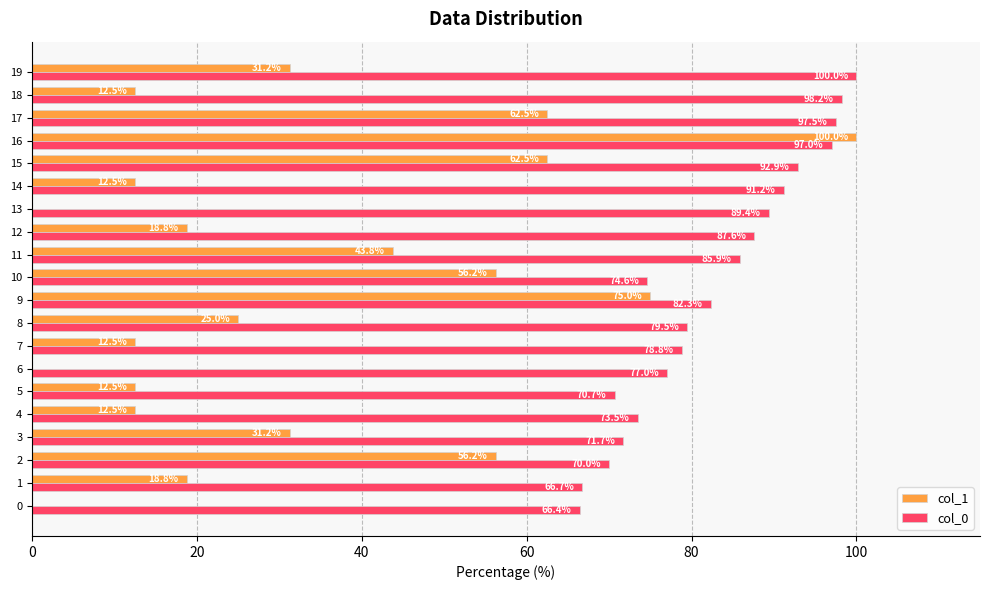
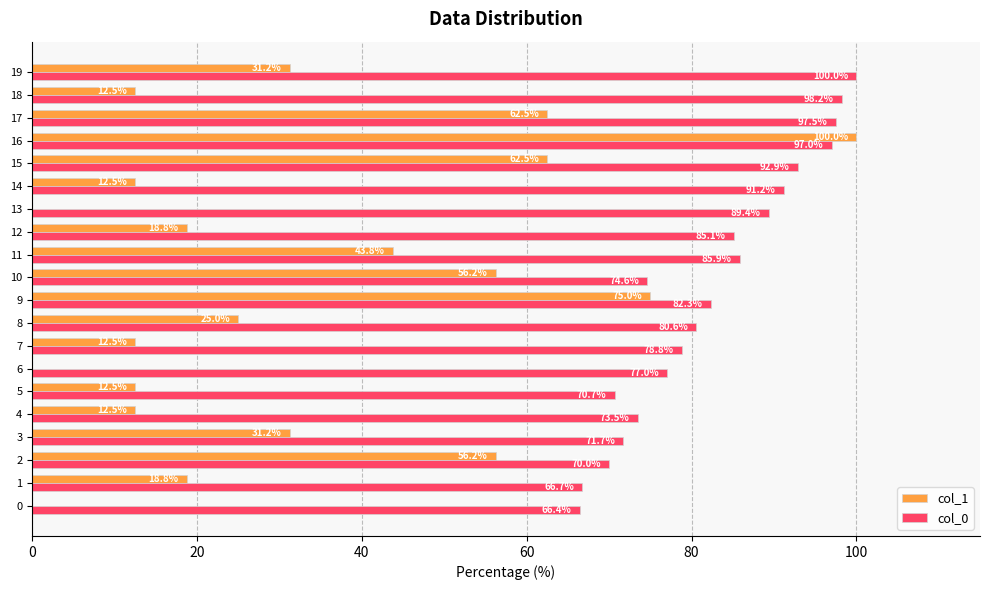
  {
    "col_1": {
      "19": "31.2%",
      "18": "12.5%",
      "17": "62.5%",
      "16": "100.0%",
      "15": "62.5%",
      "14": "12.5%",
      "12": "18.8%",
      "11": "43.8%",
      "10": "56.2%",
      "9": "75.0%",
      "8": "25.0%",
      "7": "12.5%",
      "5": "12.5%",
      "4": "12.5%",
      "3": "31.2%",
      "2": "56.2%",
      "1": "18.8%"
    },
    "col_0": {
      "19": "100.0%",
      "18": "98.2%",
      "17": "97.5%",
      "16": "97.0%",
      "15": "92.9%",
      "14": "91.2%",
      "13": "89.4%",
-     "12": "87.6%",
+     "12": "85.1%",
      "11": "85.9%",
      "10": "74.6%",
      "9": "82.3%",
-     "8": "79.5%",
+     "8": "80.6%",
      "7": "78.8%",
      "6": "77.0%",
      "5": "70.7%",
      "4": "73.5%",
      "3": "71.7%",
      "2": "70.0%",
      "1": "66.7%",
      "0": "66.4%"
    }
  }
